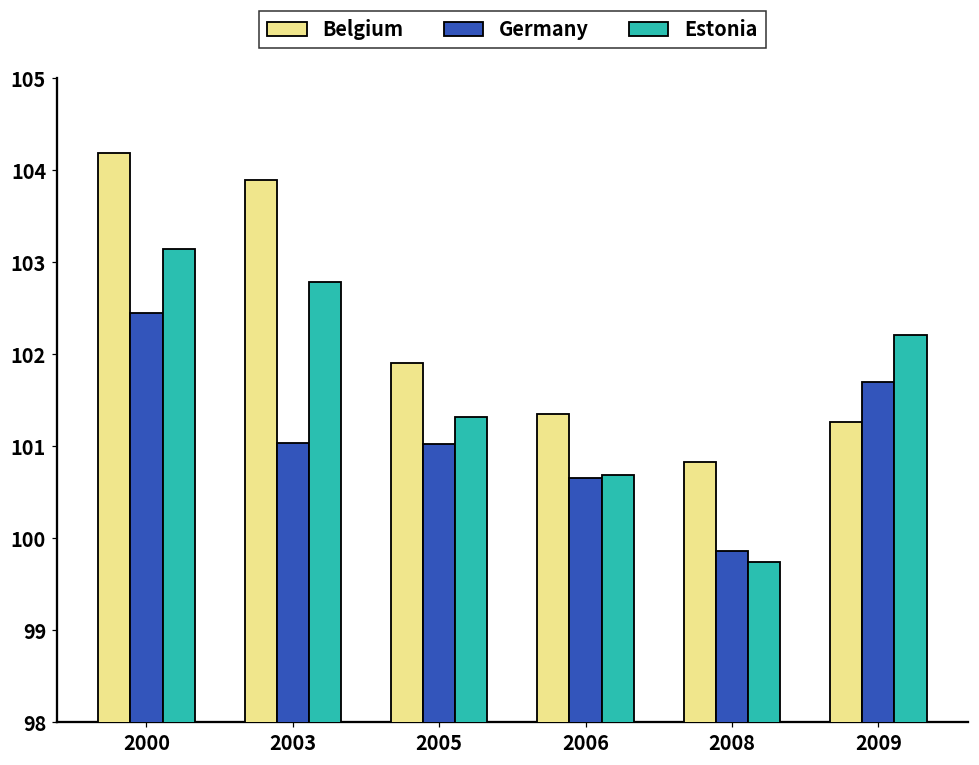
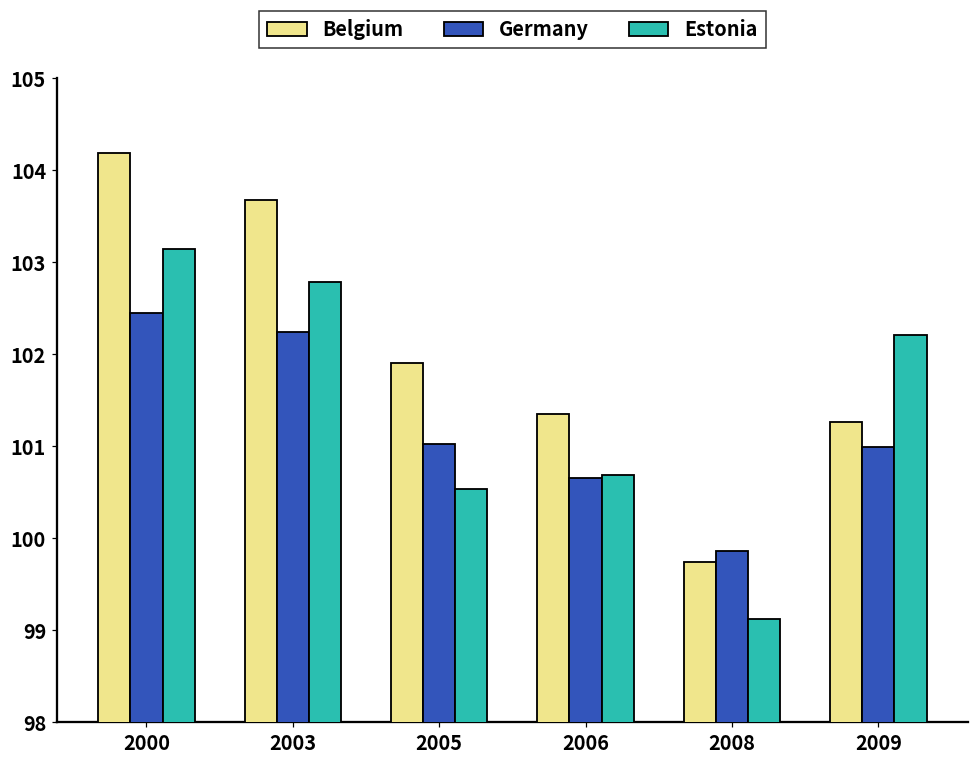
  {
    "Belgium": {
      "2000": 104.2,
-     "2003": 103.9,
+     "2003": 103.7,
      "2005": 101.9,
      "2006": 101.4,
-     "2008": 100.8,
+     "2008": 99.7,
      "2009": 101.3
    },
    "Germany": {
      "2000": 102.4,
-     "2003": 101.0,
+     "2003": 102.2,
      "2005": 101.0,
      "2006": 100.7,
      "2008": 99.9,
-     "2009": 101.7
+     "2009": 101.0
    },
    "Estonia": {
      "2000": 103.1,
      "2003": 102.8,
-     "2005": 101.3,
+     "2005": 100.5,
      "2006": 100.7,
-     "2008": 99.7,
+     "2008": 99.1,
      "2009": 102.2
    }
  }
